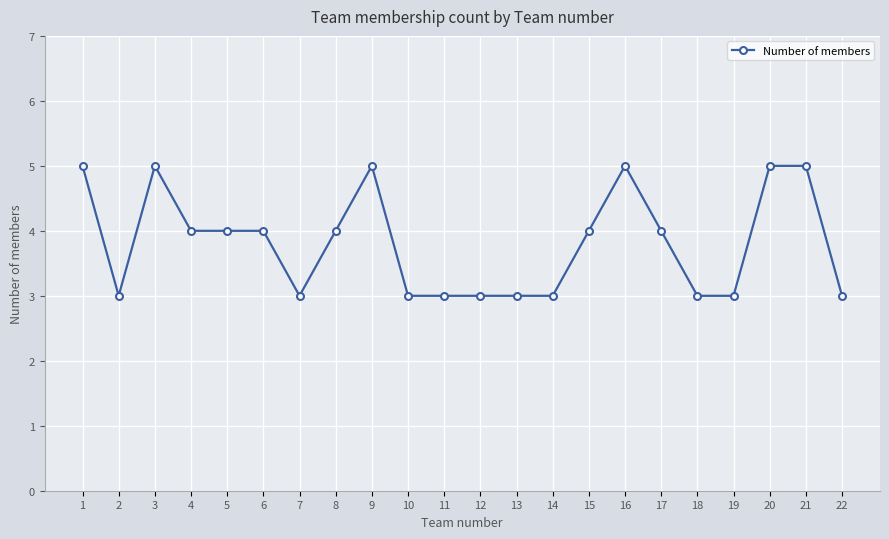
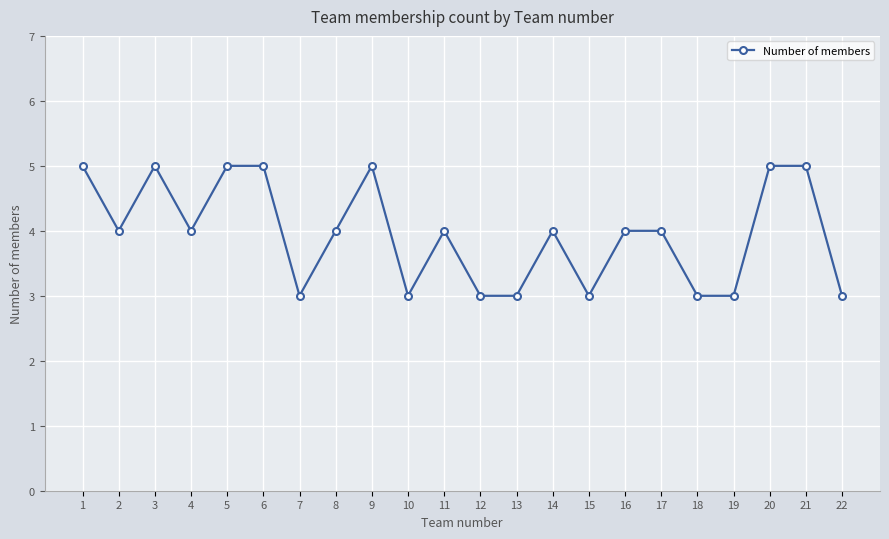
  {
    "1": 5,
-   "2": 3,
+   "2": 4,
    "3": 5,
    "4": 4,
-   "5": 4,
-   "6": 4,
+   "5": 5,
+   "6": 5,
    "7": 3,
    "8": 4,
    "9": 5,
    "10": 3,
-   "11": 3,
+   "11": 4,
    "12": 3,
    "13": 3,
-   "14": 3,
-   "15": 4,
-   "16": 5,
+   "14": 4,
+   "15": 3,
+   "16": 4,
    "17": 4,
    "18": 3,
    "19": 3,
    "20": 5,
    "21": 5,
    "22": 3
  }
